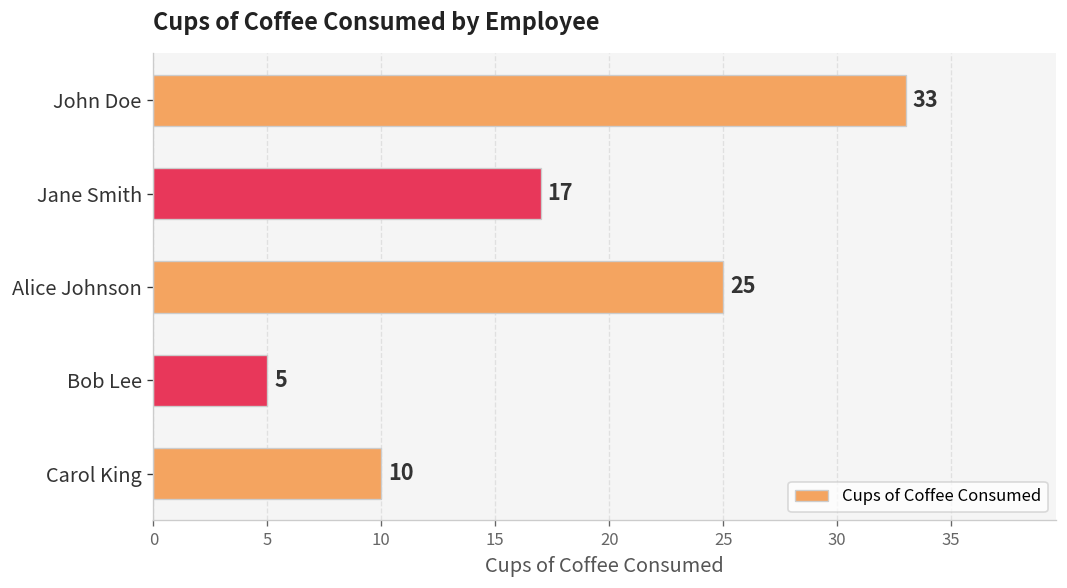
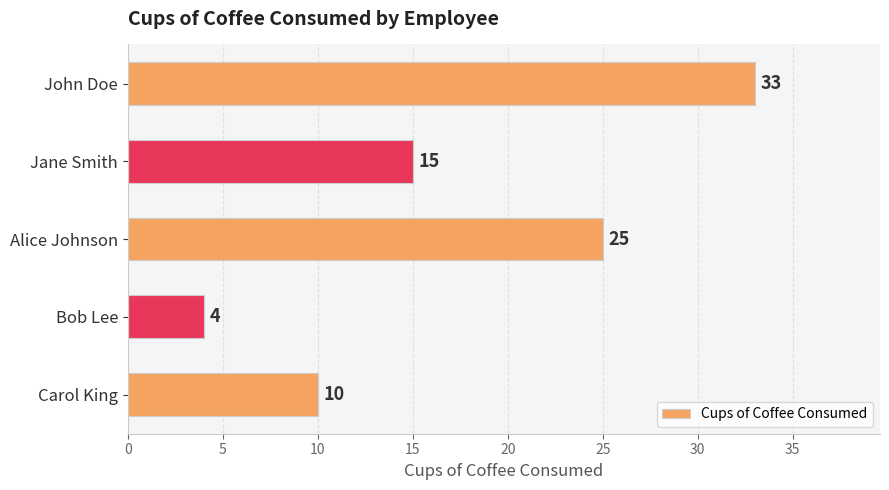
  {
    "John Doe": 33,
-   "Jane Smith": 17,
+   "Jane Smith": 15,
    "Alice Johnson": 25,
-   "Bob Lee": 5,
+   "Bob Lee": 4,
    "Carol King": 10
  }
